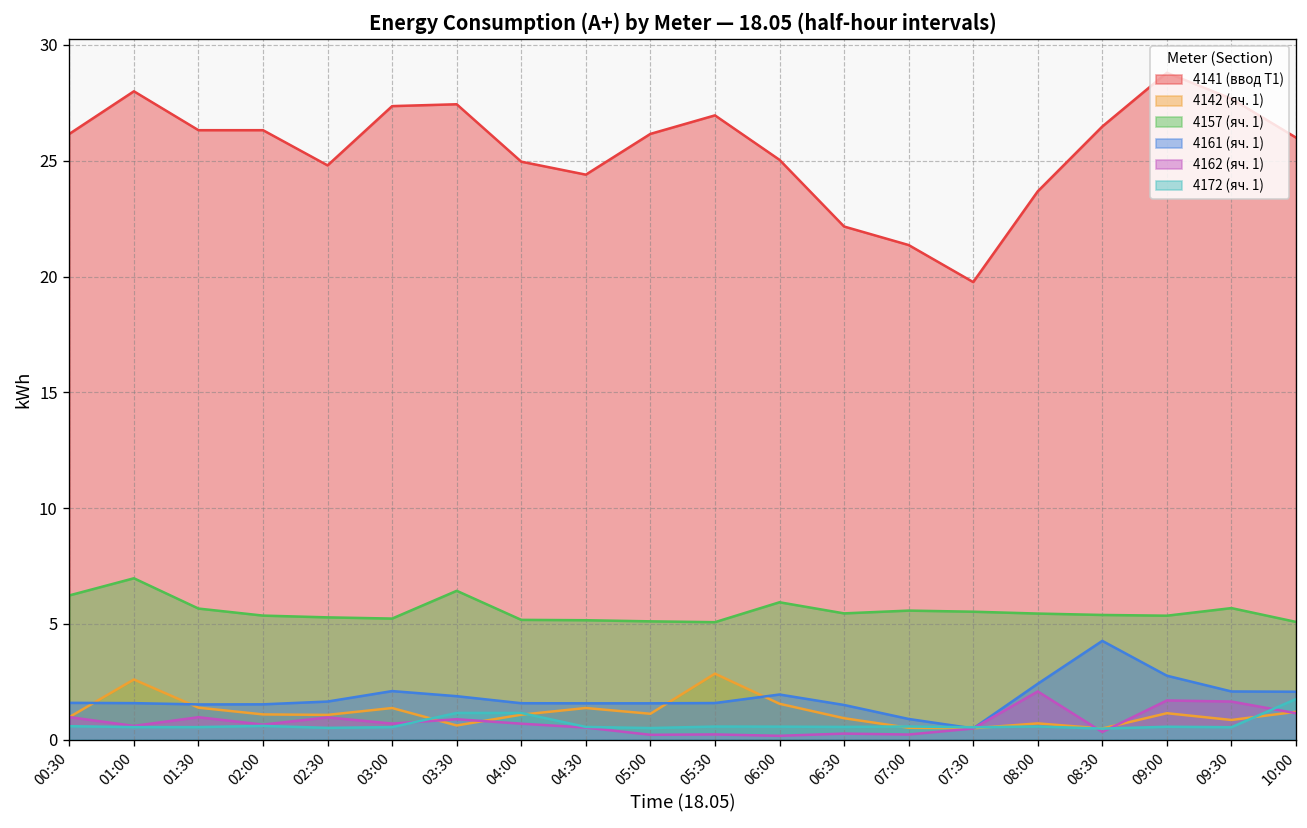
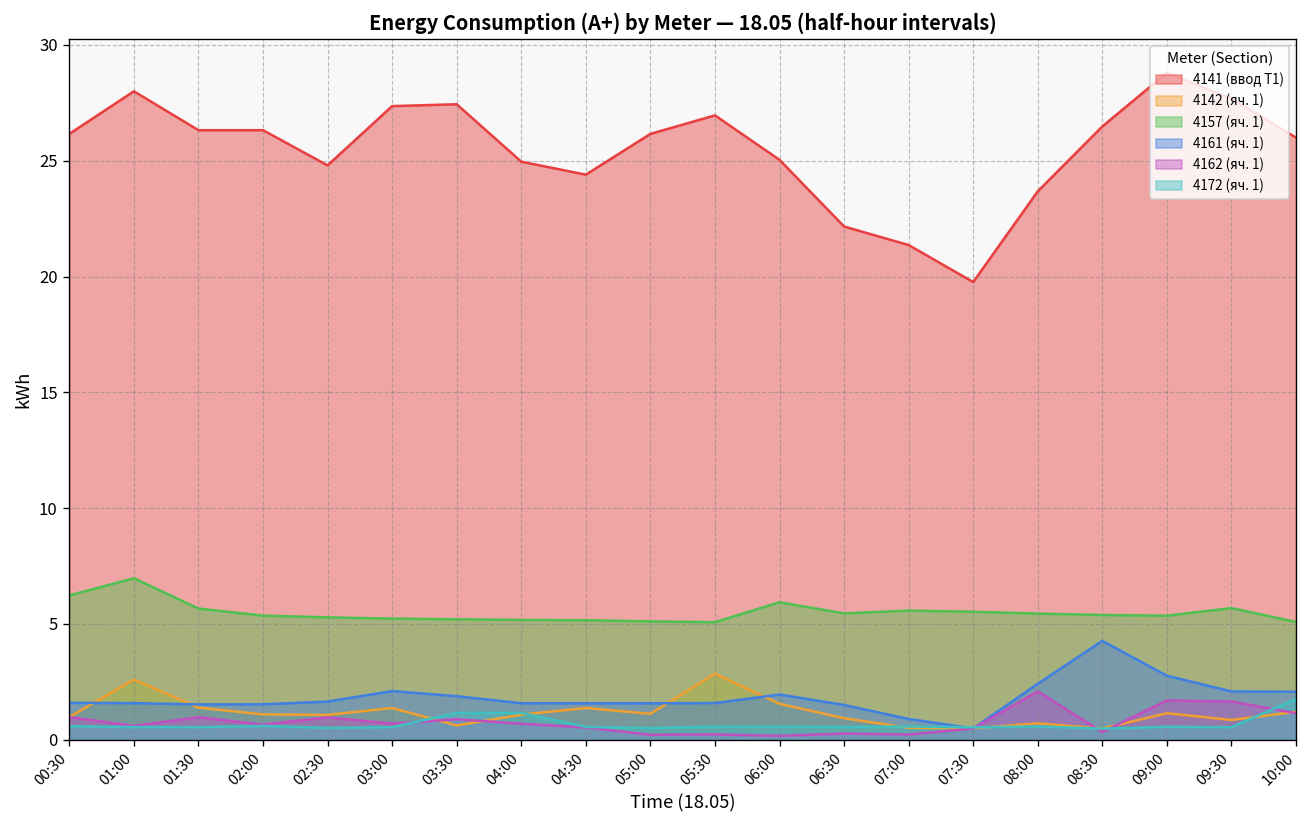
  {
    "4141 (ввод Т1)": {
      "00:30": 26.2,
      "01:00": 28.0,
      "01:30": 26.3,
      "02:00": 26.3,
      "02:30": 24.8,
      "03:00": 27.4,
      "03:30": 27.4,
      "04:00": 25.0,
      "04:30": 24.4,
      "05:00": 26.2,
      "05:30": 27.0,
      "06:00": 25.0,
      "06:30": 22.2,
      "07:00": 21.4,
      "07:30": 19.8,
      "08:00": 23.7,
      "08:30": 26.5,
      "10:00": 26.0
    },
    "4142 (яч. 1)": {
      "01:00": 2.6,
      "01:30": 1.4,
      "02:00": 1.1,
      "03:00": 1.4,
      "03:30": 0.6,
      "04:30": 1.4,
      "05:00": 1.1,
      "05:30": 2.8,
      "06:00": 1.5,
      "06:30": 0.9,
      "08:00": 0.7,
      "09:00": 1.1,
      "09:30": 0.8
    },
    "4157 (яч. 1)": {
      "00:30": 6.2,
      "01:00": 7.0,
      "01:30": 5.7,
      "02:00": 5.4,
      "02:30": 5.3,
      "03:00": 5.2,
-     "03:30": 6.4,
+     "03:30": 5.2,
      "04:00": 5.2,
      "04:30": 5.2,
      "05:00": 5.1,
      "05:30": 5.1,
      "06:00": 5.9,
      "06:30": 5.5,
      "07:00": 5.6,
      "07:30": 5.5,
      "08:00": 5.4,
      "08:30": 5.4,
      "09:00": 5.4,
      "09:30": 5.7,
      "10:00": 5.1
    },
    "4162 (яч. 1)": {
      "01:30": 1.0,
      "03:00": 0.7,
      "03:30": 0.9,
      "04:00": 0.7,
      "05:00": 0.2,
      "05:30": 0.2,
      "06:00": 0.2,
      "06:30": 0.3,
      "07:00": 0.2,
      "08:00": 2.1,
      "08:30": 0.3,
      "09:00": 1.7,
      "09:30": 1.6
    }
  }
